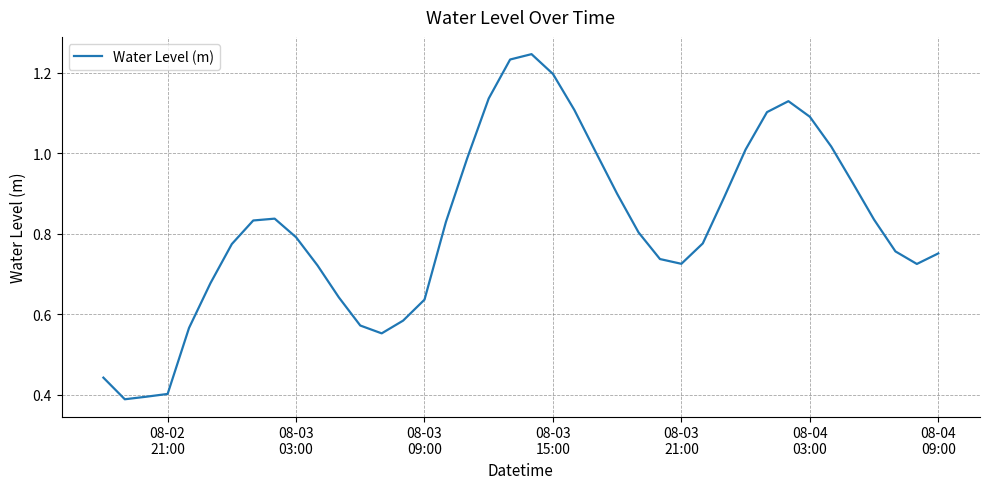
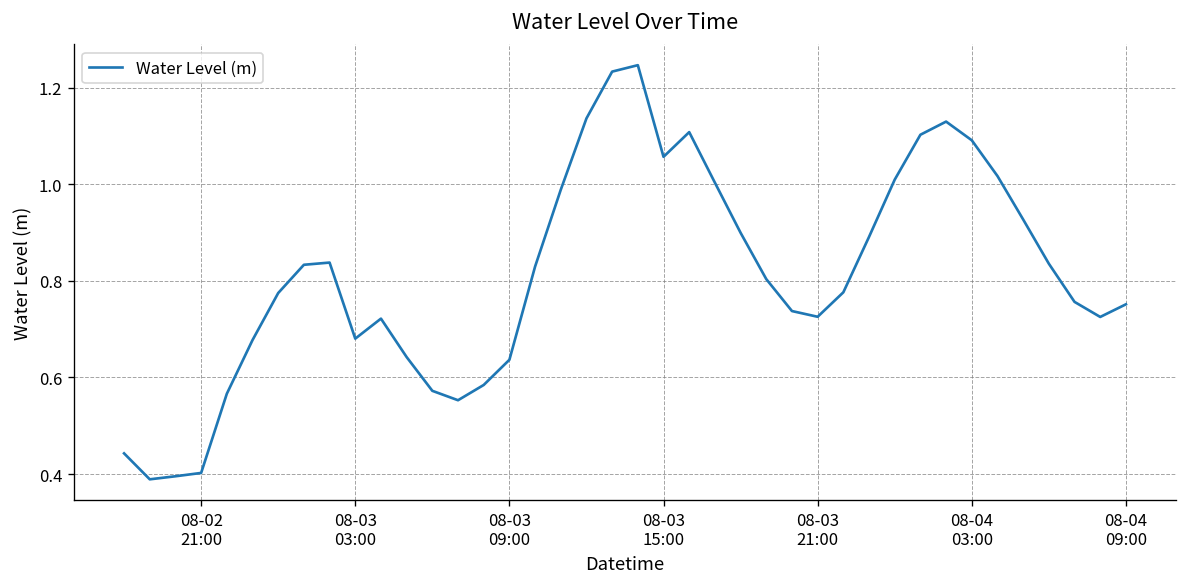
  {
    "08-02 21:00": 0.40,
-   "08-03 03:00": 0.79,
+   "08-03 03:00": 0.68,
    "08-03 09:00": 0.64,
-   "08-03 15:00": 1.20,
+   "08-03 15:00": 1.06,
    "08-03 21:00": 0.73,
    "08-04 03:00": 1.09,
    "08-04 09:00": 0.75
  }
